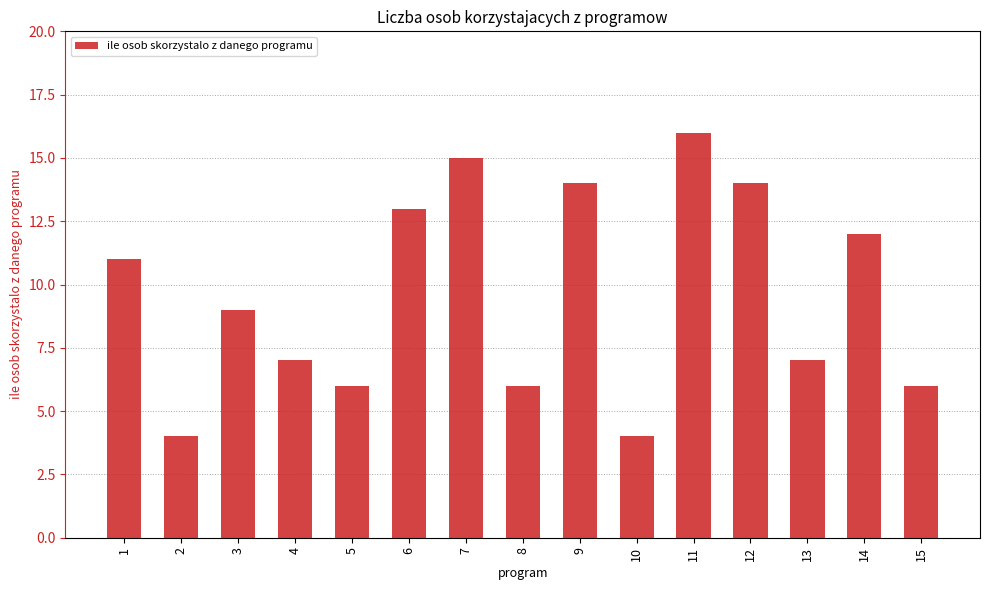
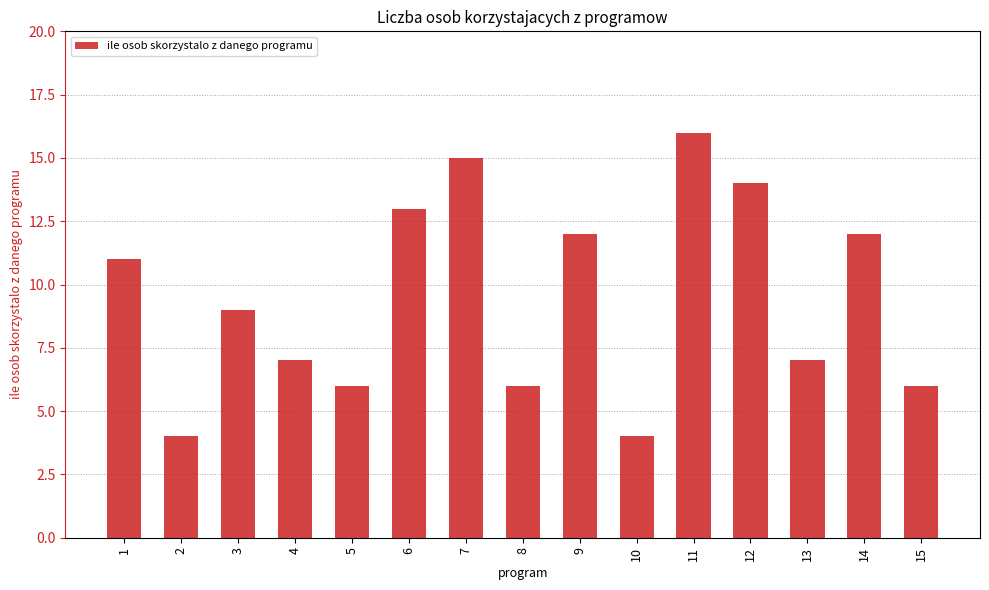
  {
    "1": 11,
    "2": 4,
    "3": 9,
    "4": 7,
    "5": 6,
    "6": 13,
    "7": 15,
    "8": 6,
-   "9": 14,
+   "9": 12,
    "10": 4,
    "11": 16,
    "12": 14,
    "13": 7,
    "14": 12,
    "15": 6
  }
